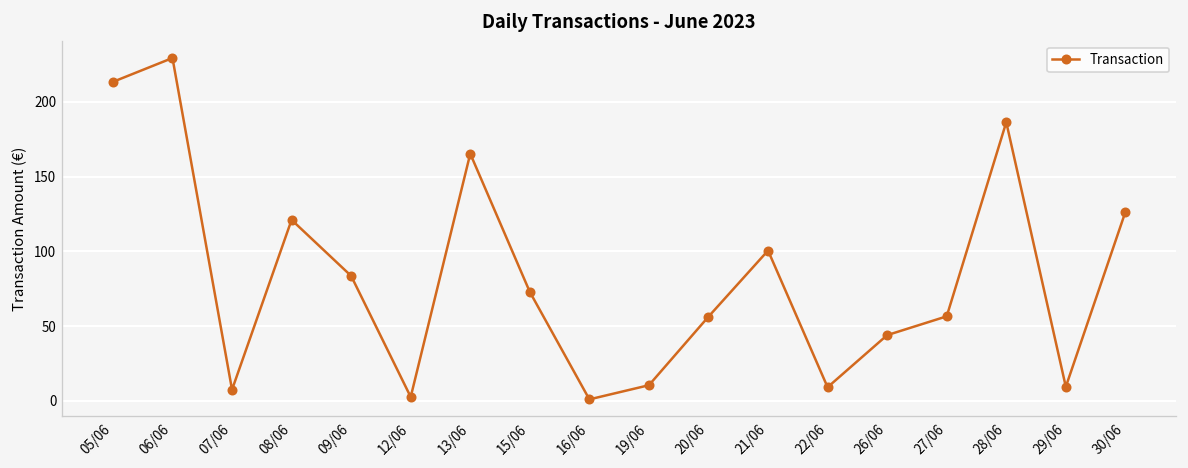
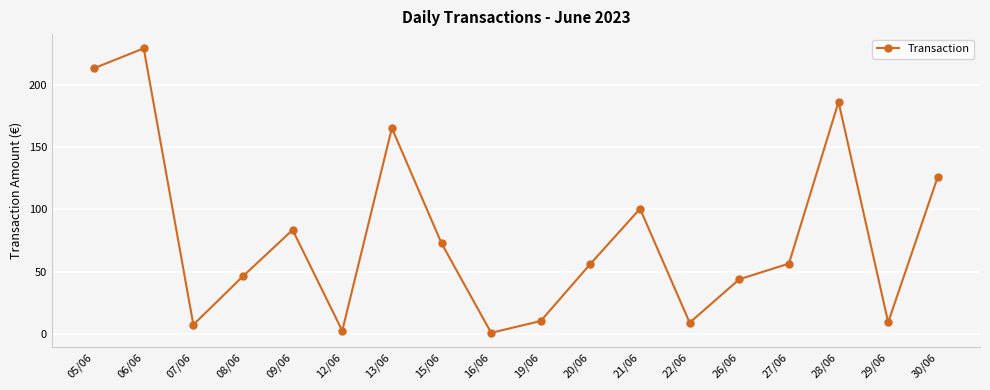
  {
    "05/06": 213,
    "06/06": 229,
    "07/06": 7,
-   "08/06": 121,
+   "08/06": 46,
    "09/06": 84,
    "12/06": 3,
    "13/06": 165,
    "15/06": 73,
    "16/06": 1,
    "19/06": 10,
    "20/06": 56,
    "21/06": 101,
    "22/06": 9,
    "26/06": 44,
    "27/06": 57,
    "28/06": 186,
    "29/06": 9,
    "30/06": 126
  }
